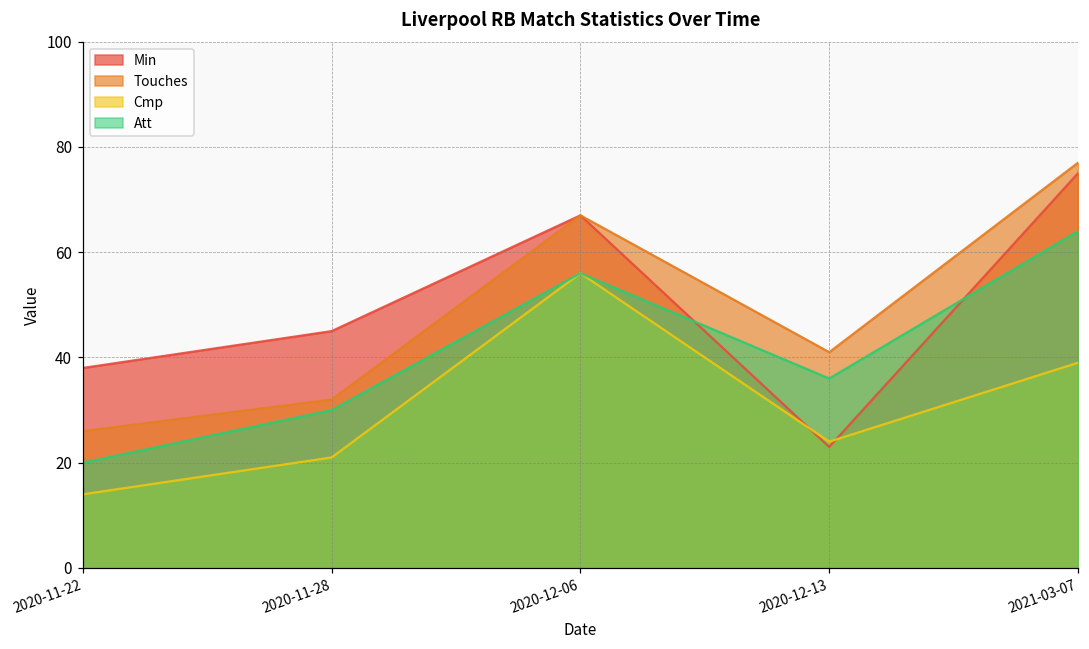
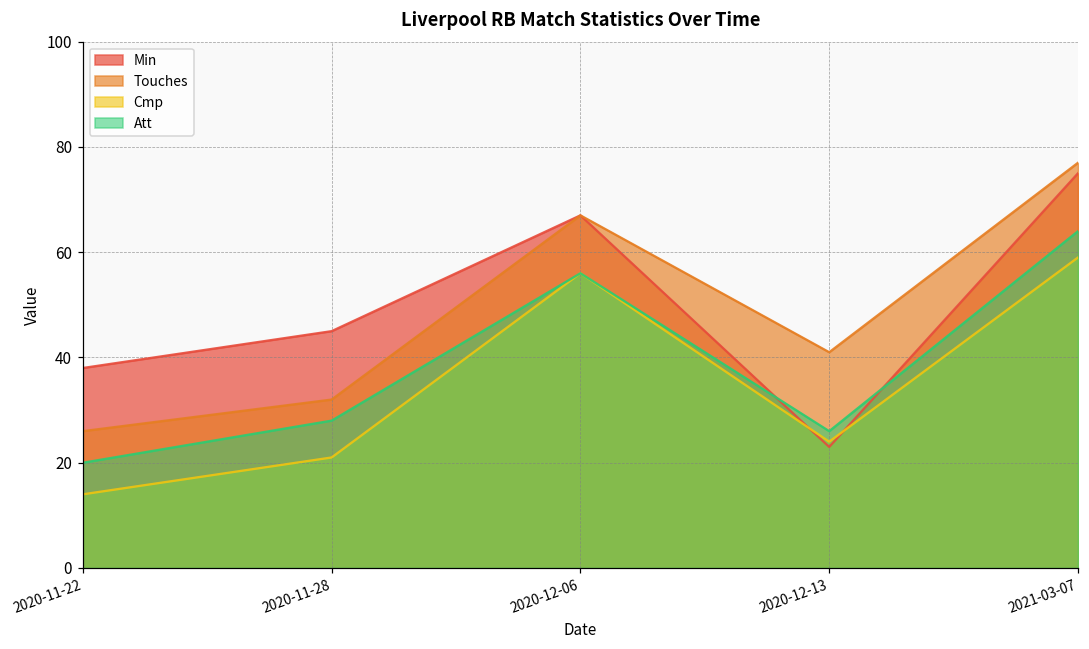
  {
    "Cmp": {
      "2020-11-22": 14,
      "2020-11-28": 21,
      "2020-12-13": 24,
-     "2021-03-07": 39
+     "2021-03-07": 59
    },
    "Att": {
      "2020-11-22": 20,
-     "2020-11-28": 30,
-     "2020-12-13": 36,
+     "2020-11-28": 28,
+     "2020-12-13": 26,
      "2021-03-07": 64
    }
  }
